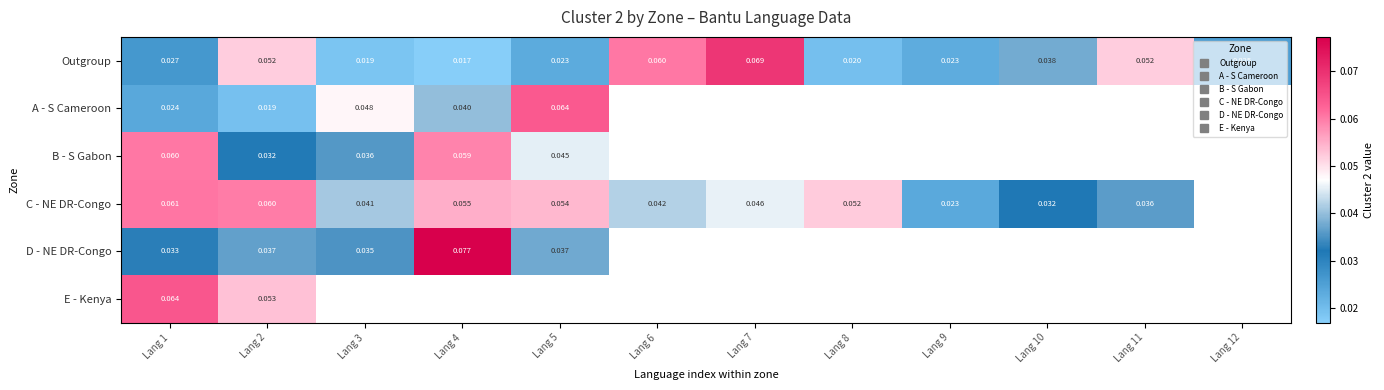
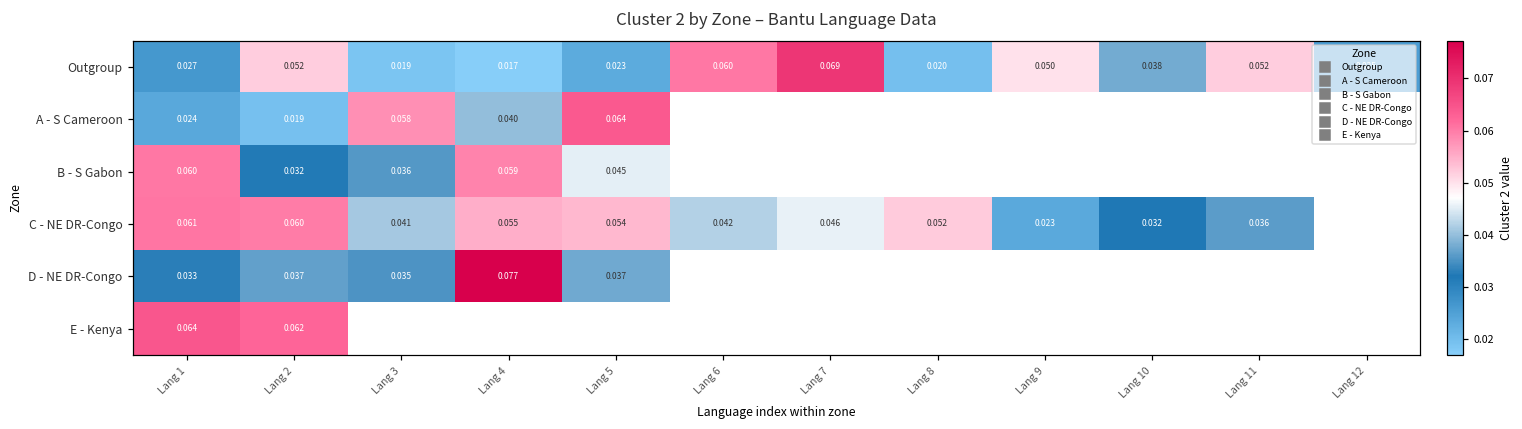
  {
    "Outgroup": {
      "Lang 1": 0.027,
      "Lang 2": 0.052,
      "Lang 3": 0.019,
      "Lang 4": 0.017,
      "Lang 5": 0.023,
      "Lang 6": 0.060,
      "Lang 7": 0.069,
      "Lang 8": 0.020,
-     "Lang 9": 0.023,
+     "Lang 9": 0.050,
      "Lang 10": 0.038,
      "Lang 11": 0.052
    },
    "A - S Cameroon": {
      "Lang 1": 0.024,
      "Lang 2": 0.019,
-     "Lang 3": 0.048,
+     "Lang 3": 0.058,
      "Lang 4": 0.040,
      "Lang 5": 0.064
    },
    "B - S Gabon": {
      "Lang 1": 0.060,
      "Lang 2": 0.032,
      "Lang 3": 0.036,
      "Lang 4": 0.059,
      "Lang 5": 0.045
    },
    "C - NE DR-Congo": {
      "Lang 1": 0.061,
      "Lang 2": 0.060,
      "Lang 3": 0.041,
      "Lang 4": 0.055,
      "Lang 5": 0.054,
      "Lang 6": 0.042,
      "Lang 7": 0.046,
      "Lang 8": 0.052,
      "Lang 9": 0.023,
      "Lang 10": 0.032,
      "Lang 11": 0.036
    },
    "D - NE DR-Congo": {
      "Lang 1": 0.033,
      "Lang 2": 0.037,
      "Lang 3": 0.035,
      "Lang 4": 0.077,
      "Lang 5": 0.037
    },
    "E - Kenya": {
      "Lang 1": 0.064,
-     "Lang 2": 0.053
+     "Lang 2": 0.062
    }
  }
